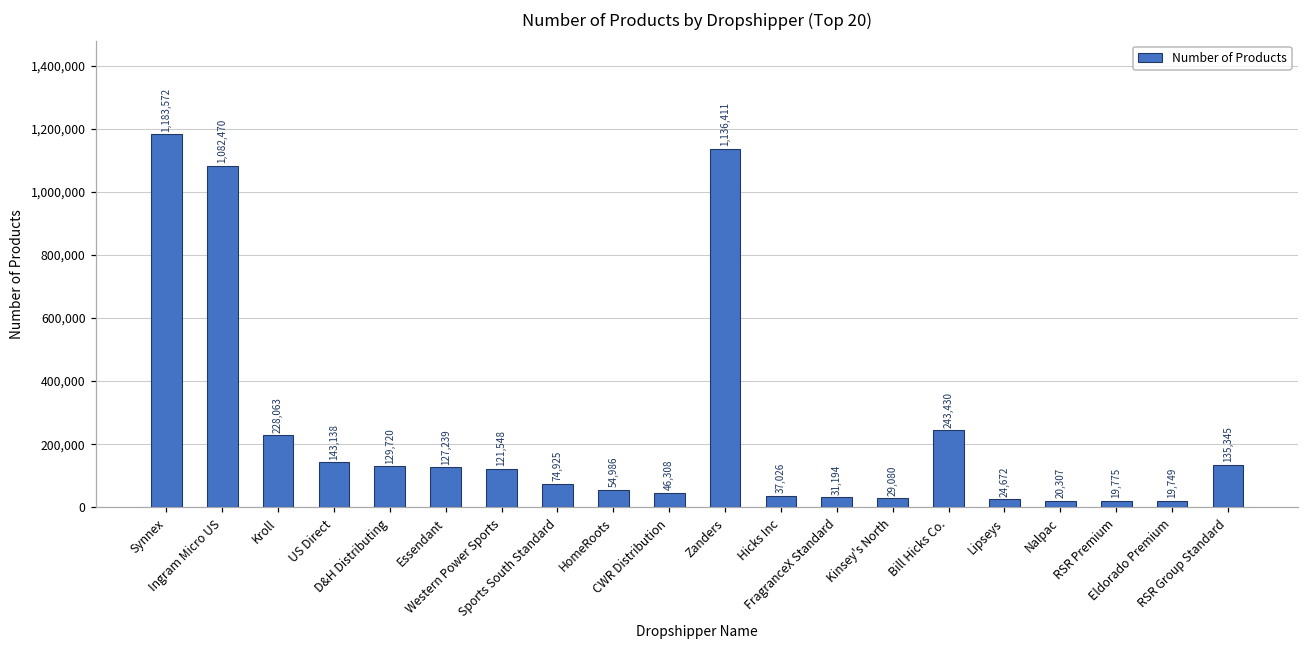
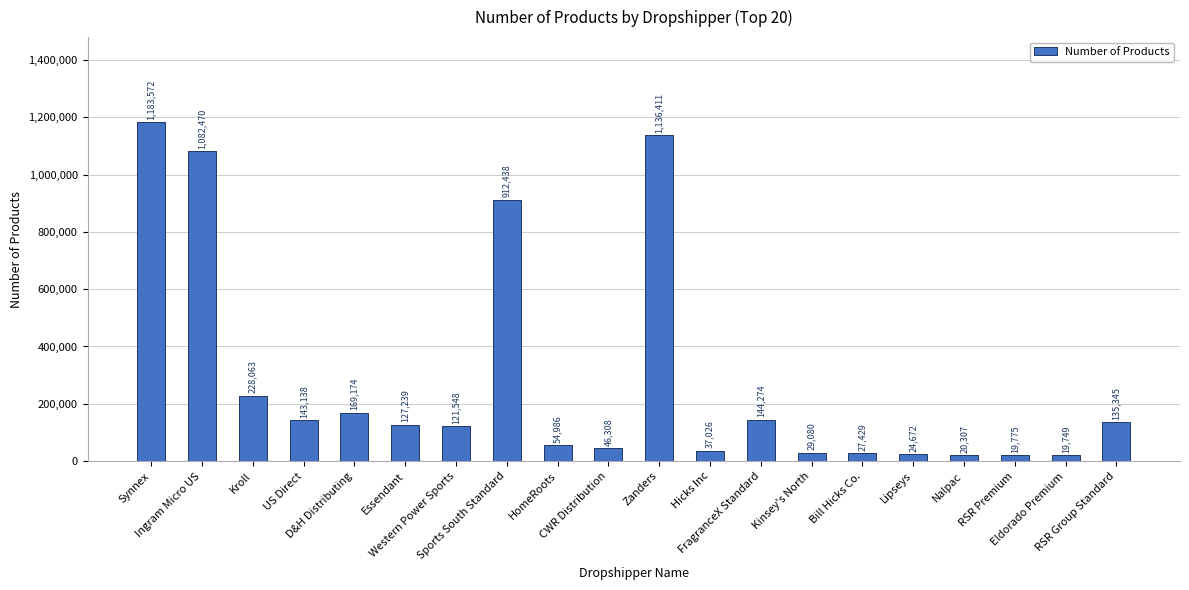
  {
    "Synnex": "1,183,572",
    "Ingram Micro US": "1,082,470",
    "Kroll": "228,063",
    "US Direct": "143,138",
-   "D&H Distributing": "129,720",
+   "D&H Distributing": "169,174",
    "Essendant": "127,239",
    "Western Power Sports": "121,548",
-   "Sports South Standard": "74,925",
+   "Sports South Standard": "912,438",
    "HomeRoots": "54,986",
    "CWR Distribution": "46,308",
    "Zanders": "1,136,411",
    "Hicks Inc": "37,026",
-   "FragranceX Standard": "31,194",
+   "FragranceX Standard": "144,274",
    "Kinsey's North": "29,080",
-   "Bill Hicks Co.": "243,430",
+   "Bill Hicks Co.": "27,429",
    "Lipseys": "24,672",
    "Nalpac": "20,307",
    "RSR Premium": "19,775",
    "Eldorado Premium": "19,749",
    "RSR Group Standard": "135,345"
  }
